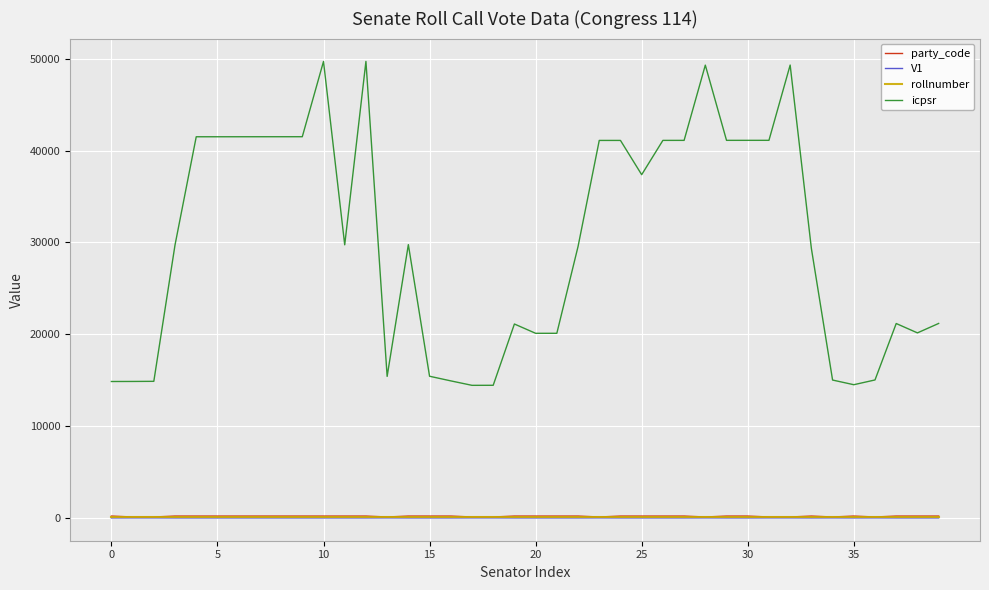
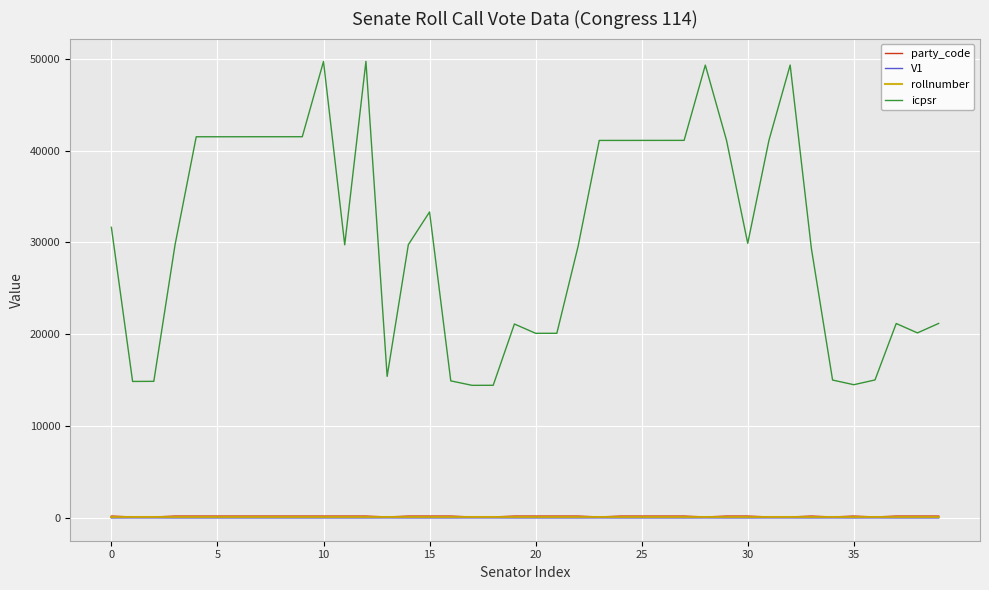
  {
    "icpsr": {
-     "0": 15000,
+     "0": 32000,
      "5": 42000,
      "10": 50000,
-     "15": 15000,
+     "15": 33000,
      "20": 20000,
-     "25": 37000,
-     "30": 41000,
+     "25": 41000,
+     "30": 30000,
      "35": 15000
    }
  }
